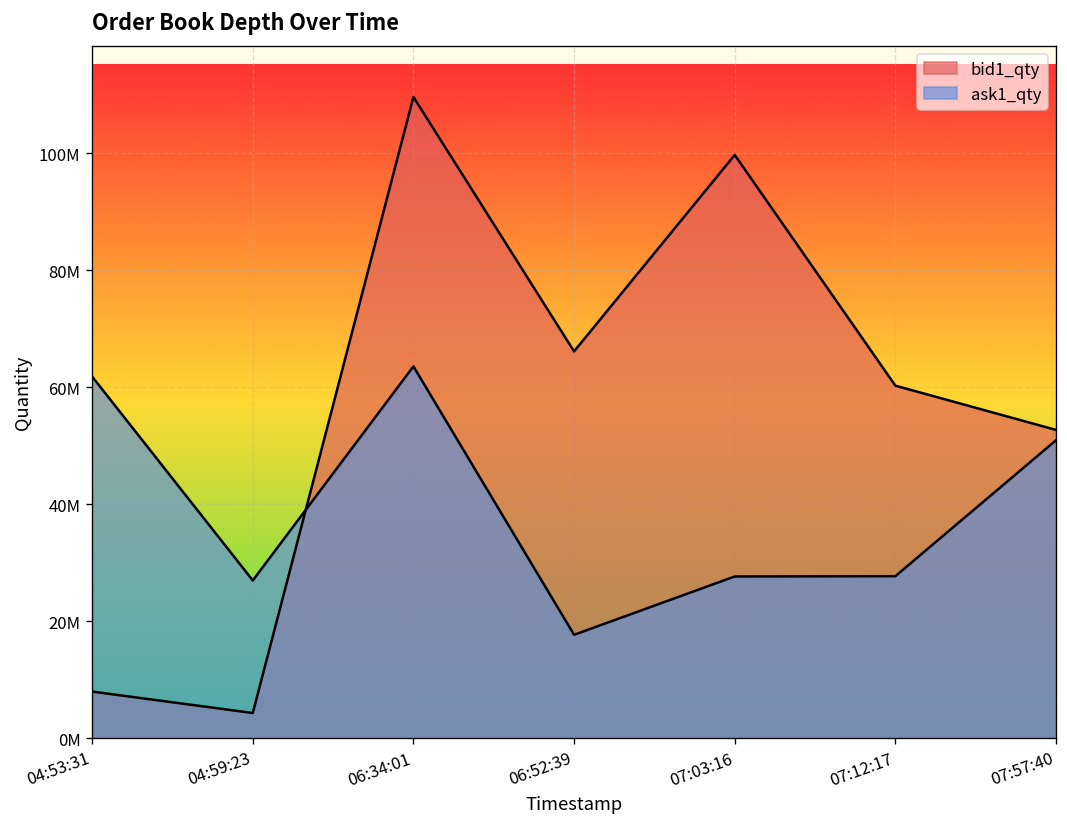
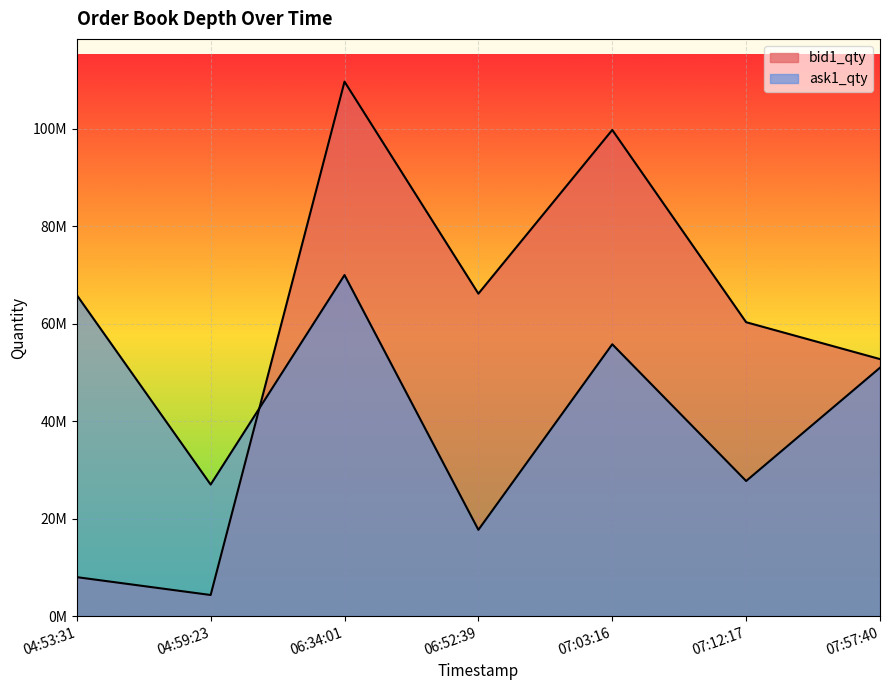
  {
    "bid1_qty": {
      "04:53:31": 8000000,
      "04:59:23": 4000000,
      "06:34:01": 110000000,
      "06:52:39": 66000000,
      "07:03:16": 100000000,
      "07:12:17": 60000000,
      "07:57:40": 53000000
    },
    "ask1_qty": {
-     "04:53:31": 62000000,
+     "04:53:31": 66000000,
      "04:59:23": 27000000,
-     "06:34:01": 64000000,
+     "06:34:01": 70000000,
      "06:52:39": 18000000,
-     "07:03:16": 28000000,
+     "07:03:16": 56000000,
      "07:12:17": 28000000,
      "07:57:40": 51000000
    }
  }
